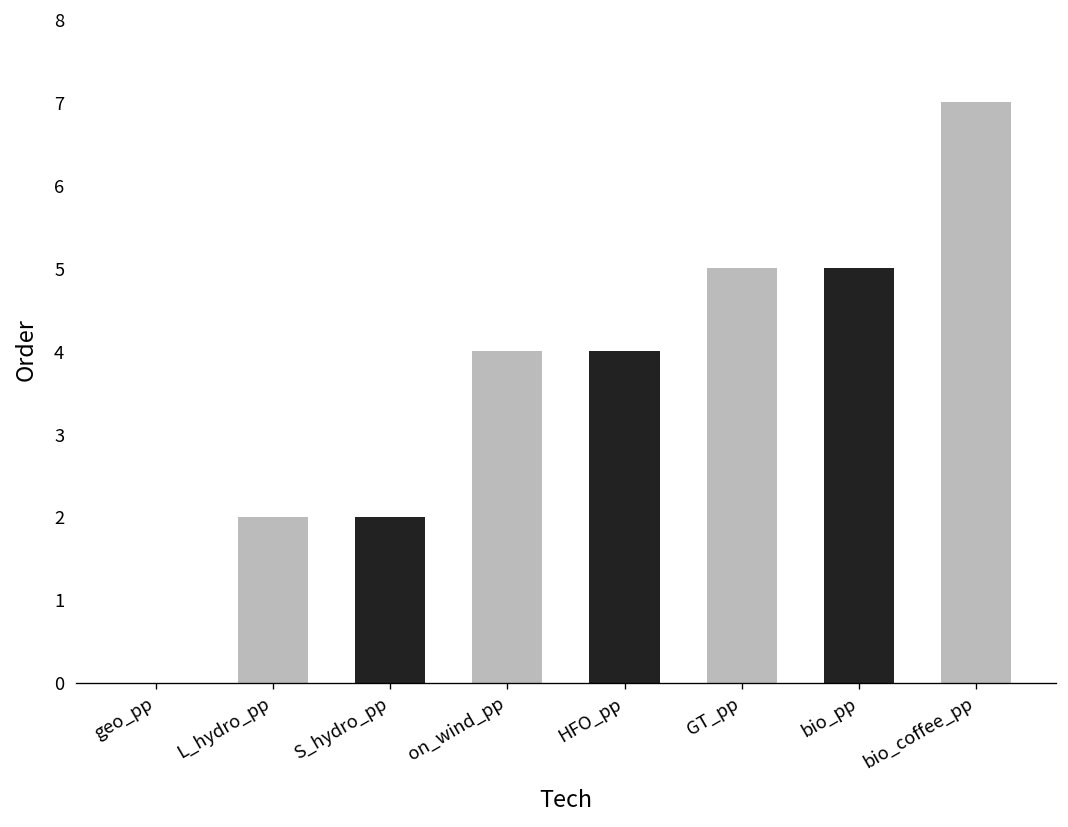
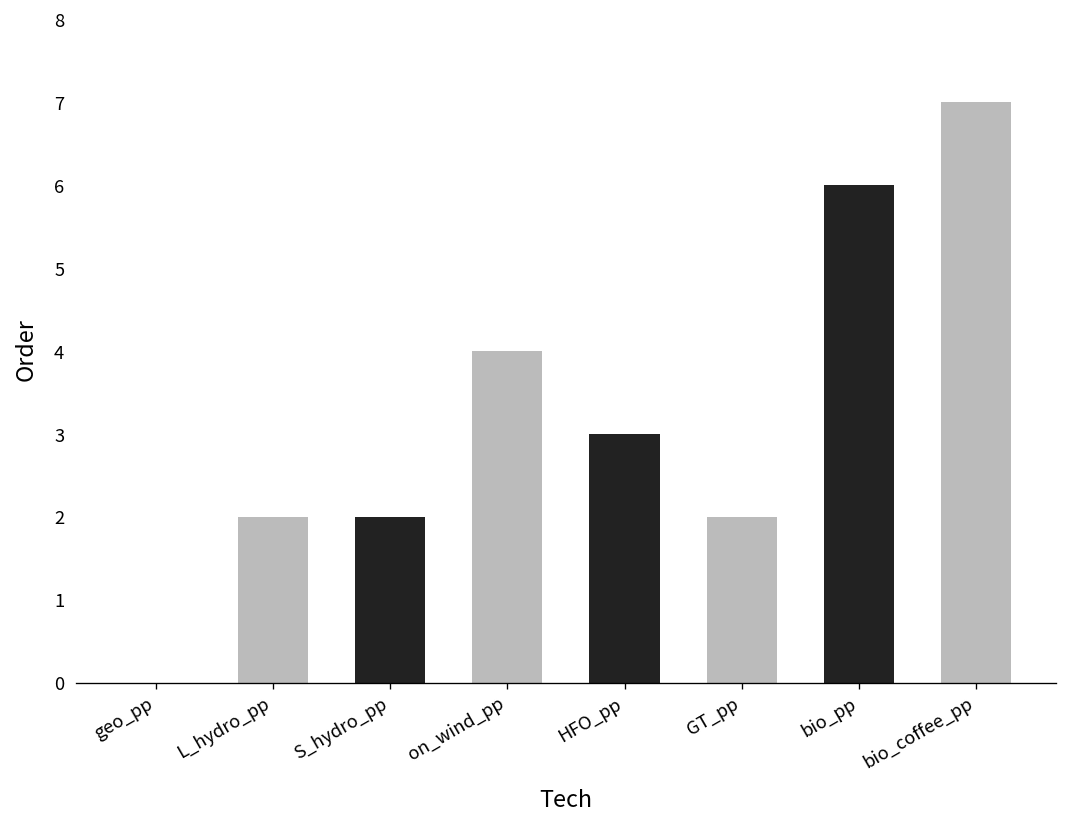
  {
    "geo_pp": 0,
    "L_hydro_pp": 2,
    "S_hydro_pp": 2,
    "on_wind_pp": 4,
-   "HFO_pp": 4,
-   "GT_pp": 5,
-   "bio_pp": 5,
+   "HFO_pp": 3,
+   "GT_pp": 2,
+   "bio_pp": 6,
    "bio_coffee_pp": 7
  }
